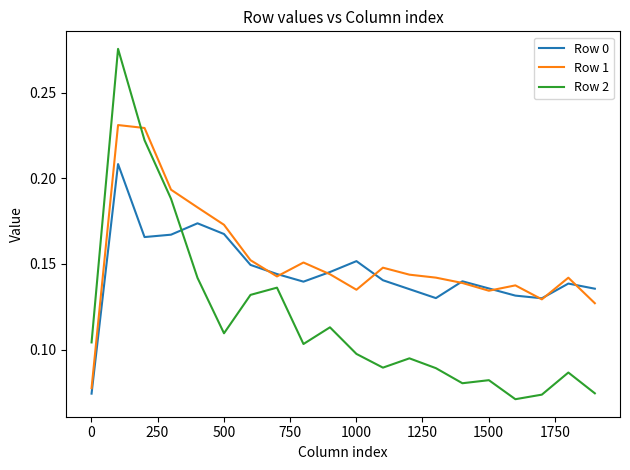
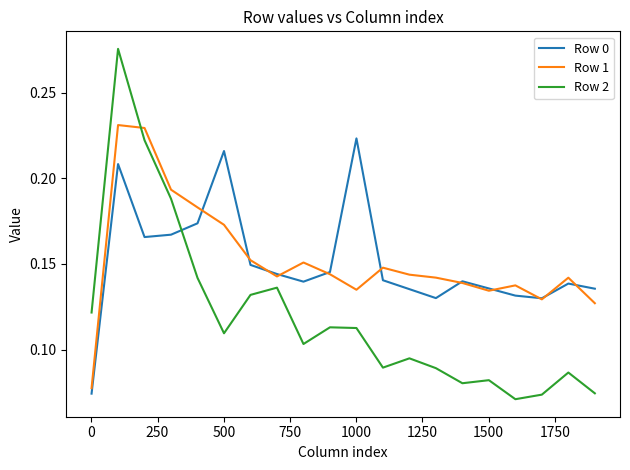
  {
    "Row 0": {
      "0": 0.074,
-     "500": 0.167,
-     "1000": 0.152
+     "500": 0.216,
+     "1000": 0.223
    },
    "Row 1": {
      "0": 0.077,
      "500": 0.173,
      "1000": 0.135
    },
    "Row 2": {
-     "0": 0.104,
+     "0": 0.122,
      "500": 0.109,
-     "1000": 0.097,
+     "1000": 0.113,
      "1500": 0.082
    }
  }
